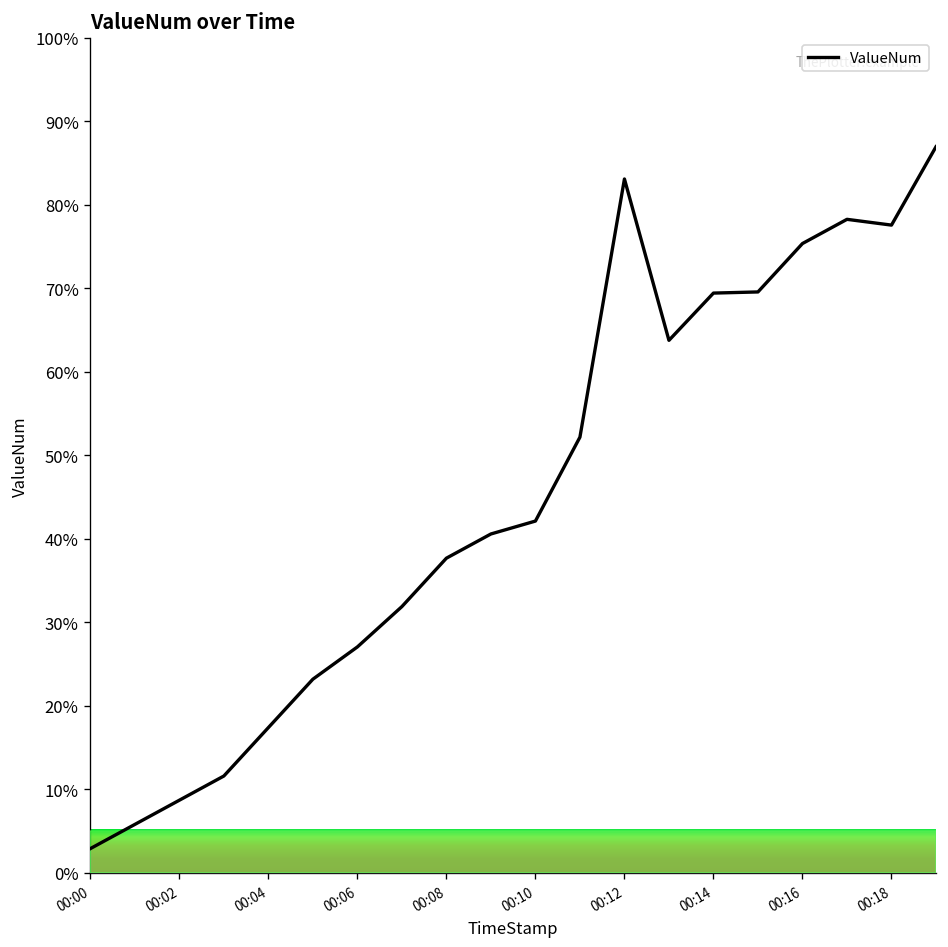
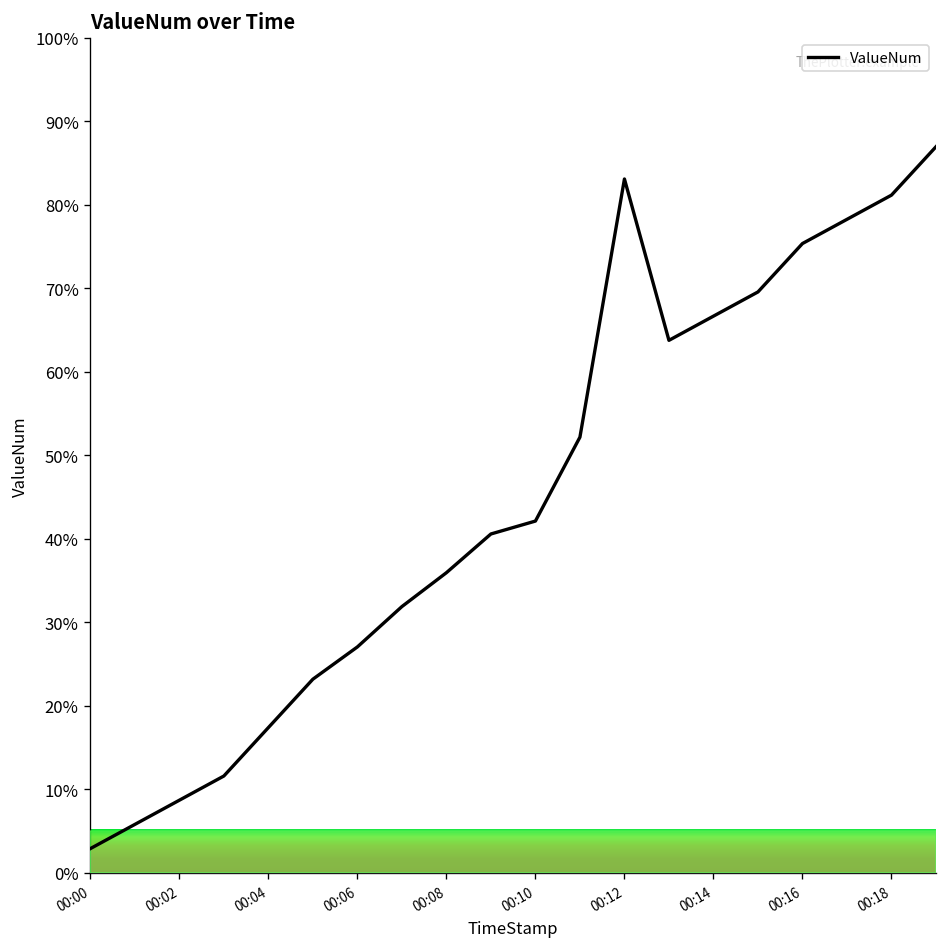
  {
    "00:00": "3%",
    "00:02": "9%",
    "00:04": "17%",
    "00:06": "27%",
-   "00:08": "38%",
+   "00:08": "36%",
    "00:10": "42%",
    "00:12": "83%",
-   "00:14": "69%",
+   "00:14": "67%",
    "00:16": "75%",
-   "00:18": "78%"
+   "00:18": "81%"
  }
